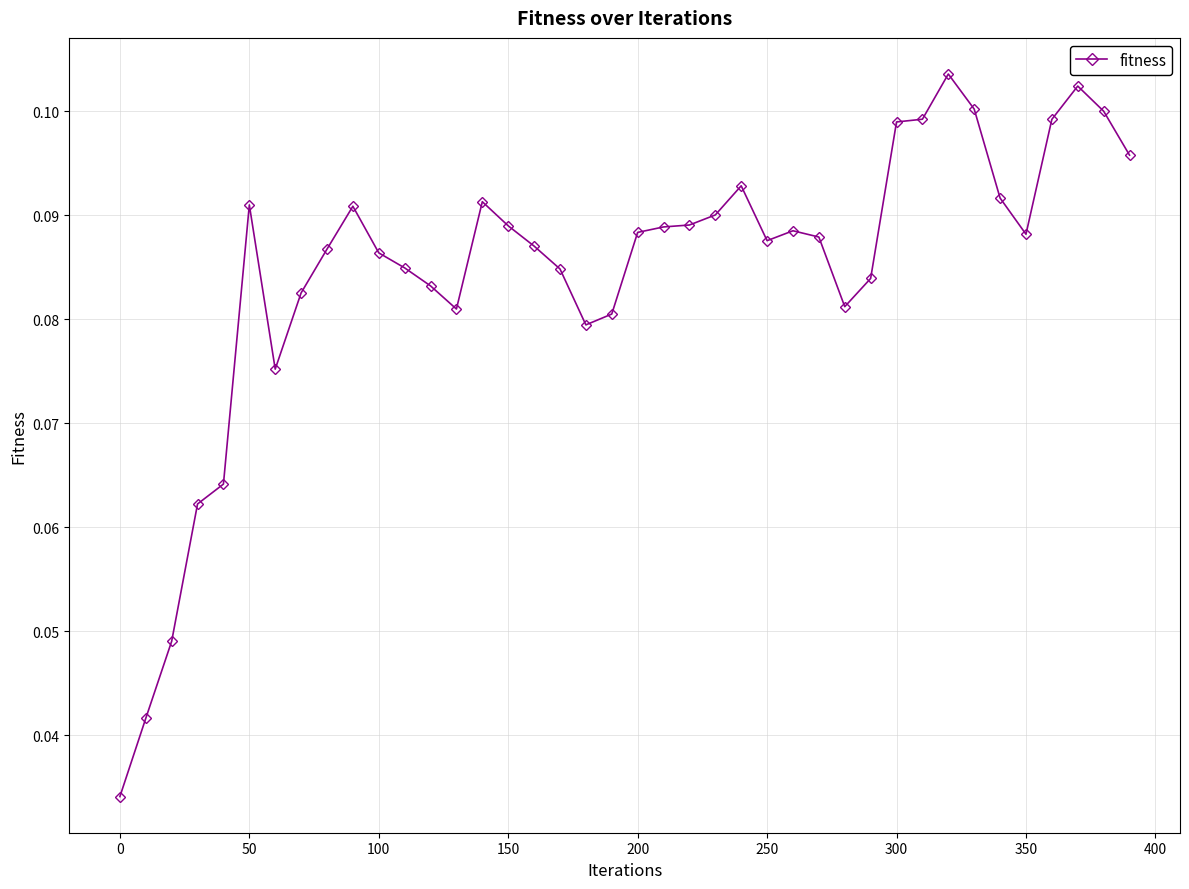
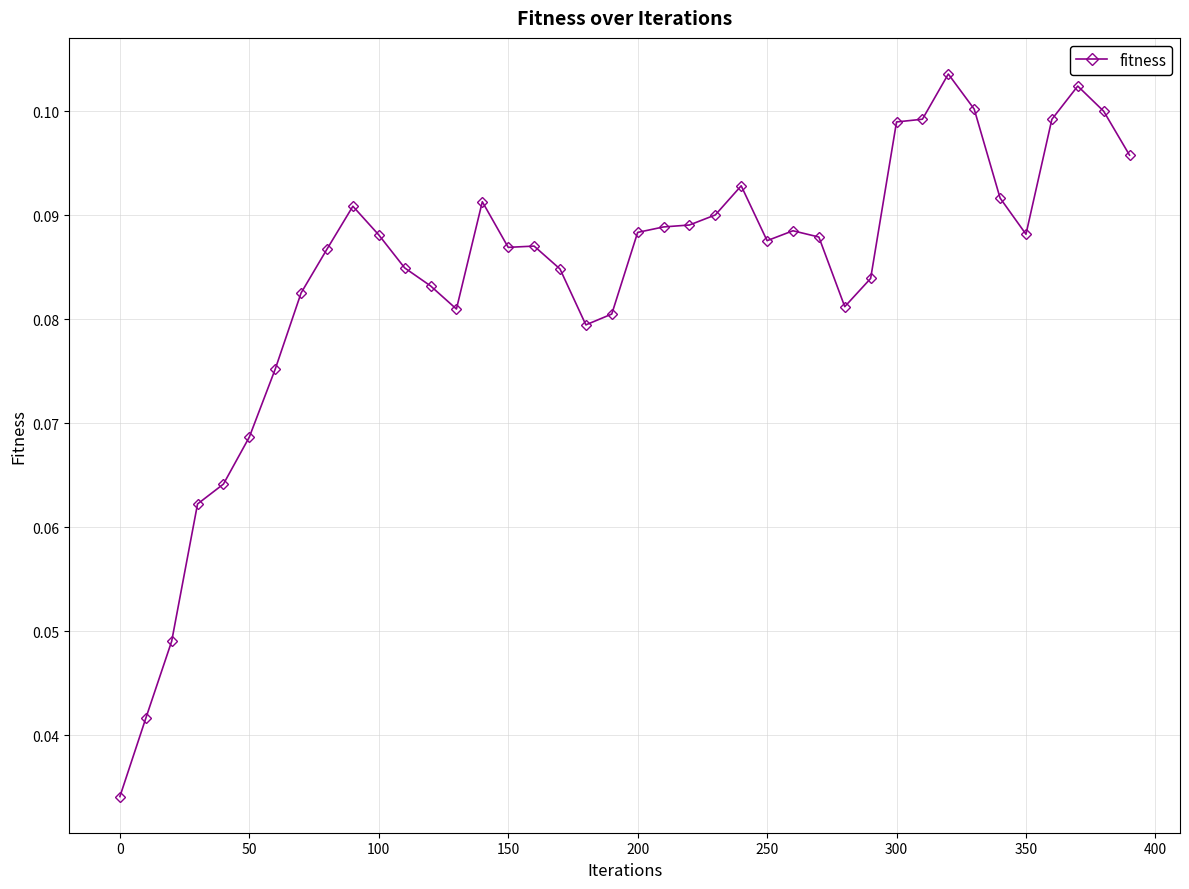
  {
    "0": 0.0341,
-   "50": 0.0910,
-   "100": 0.0864,
-   "150": 0.0890,
+   "50": 0.0687,
+   "100": 0.0881,
+   "150": 0.0869,
    "200": 0.0883,
    "250": 0.0875,
    "300": 0.0990,
    "350": 0.0882
  }
